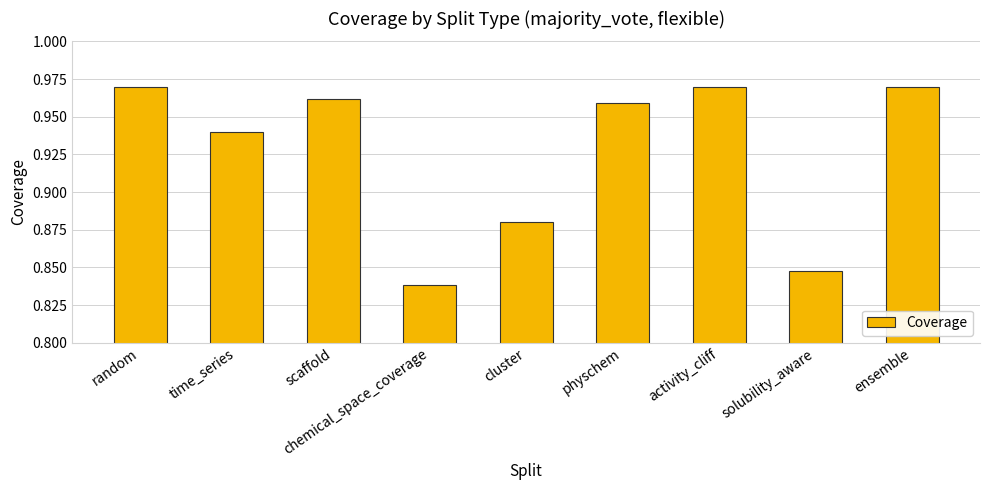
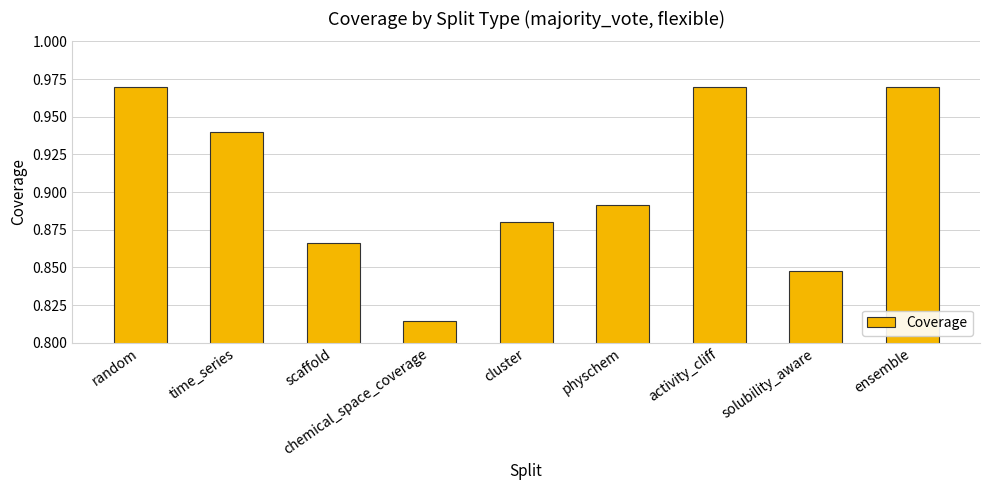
  {
    "random": 0.970,
    "time_series": 0.940,
-   "scaffold": 0.962,
-   "chemical_space_coverage": 0.838,
+   "scaffold": 0.866,
+   "chemical_space_coverage": 0.814,
    "cluster": 0.880,
-   "physchem": 0.959,
+   "physchem": 0.891,
    "activity_cliff": 0.970,
    "solubility_aware": 0.847,
    "ensemble": 0.970
  }
